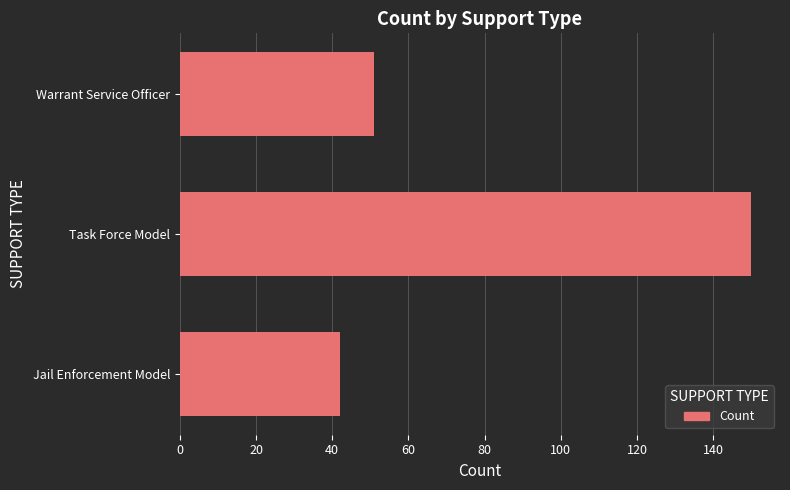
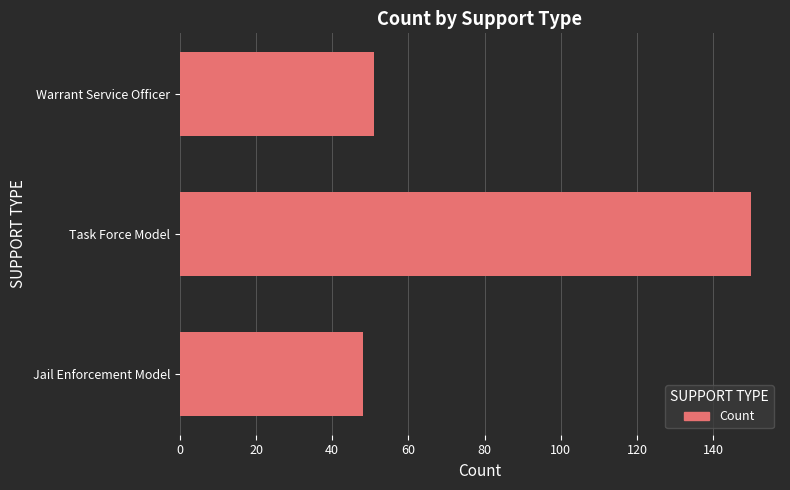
  {
    "Warrant Service Officer": 51,
    "Task Force Model": 150,
-   "Jail Enforcement Model": 42
+   "Jail Enforcement Model": 48
  }
